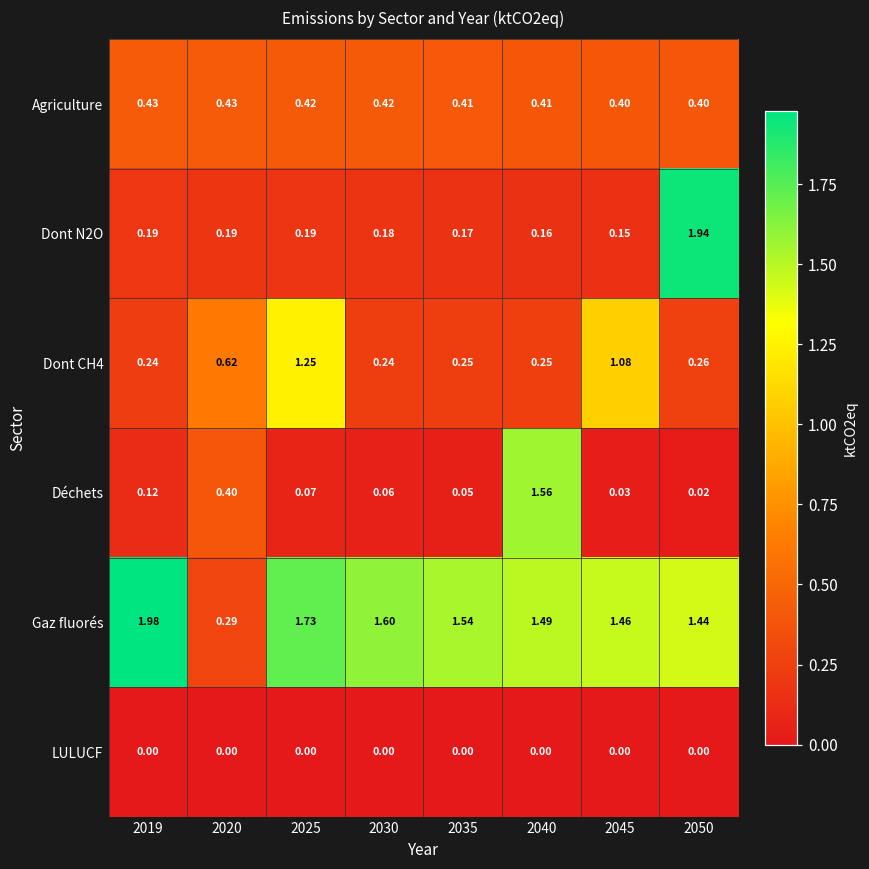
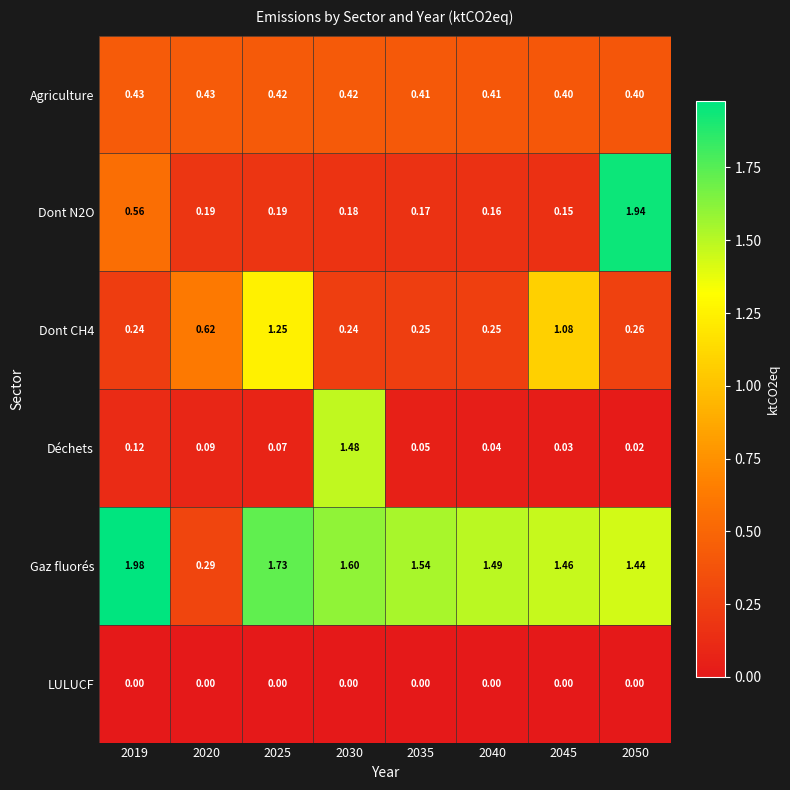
  {
    "Agriculture": {
      "2019": 0.43,
      "2020": 0.43,
      "2025": 0.42,
      "2030": 0.42,
      "2035": 0.41,
      "2040": 0.41,
      "2045": 0.40,
      "2050": 0.40
    },
    "Dont N2O": {
-     "2019": 0.19,
+     "2019": 0.56,
      "2020": 0.19,
      "2025": 0.19,
      "2030": 0.18,
      "2035": 0.17,
      "2040": 0.16,
      "2045": 0.15,
      "2050": 1.94
    },
    "Dont CH4": {
      "2019": 0.24,
      "2020": 0.62,
      "2025": 1.25,
      "2030": 0.24,
      "2035": 0.25,
      "2040": 0.25,
      "2045": 1.08,
      "2050": 0.26
    },
    "Déchets": {
      "2019": 0.12,
-     "2020": 0.40,
+     "2020": 0.09,
      "2025": 0.07,
-     "2030": 0.06,
+     "2030": 1.48,
      "2035": 0.05,
-     "2040": 1.56,
+     "2040": 0.04,
      "2045": 0.03,
      "2050": 0.02
    },
    "Gaz fluorés": {
      "2019": 1.98,
      "2020": 0.29,
      "2025": 1.73,
      "2030": 1.60,
      "2035": 1.54,
      "2040": 1.49,
      "2045": 1.46,
      "2050": 1.44
    },
    "LULUCF": {
      "2019": 0.00,
      "2020": 0.00,
      "2025": 0.00,
      "2030": 0.00,
      "2035": 0.00,
      "2040": 0.00,
      "2045": 0.00,
      "2050": 0.00
    }
  }
